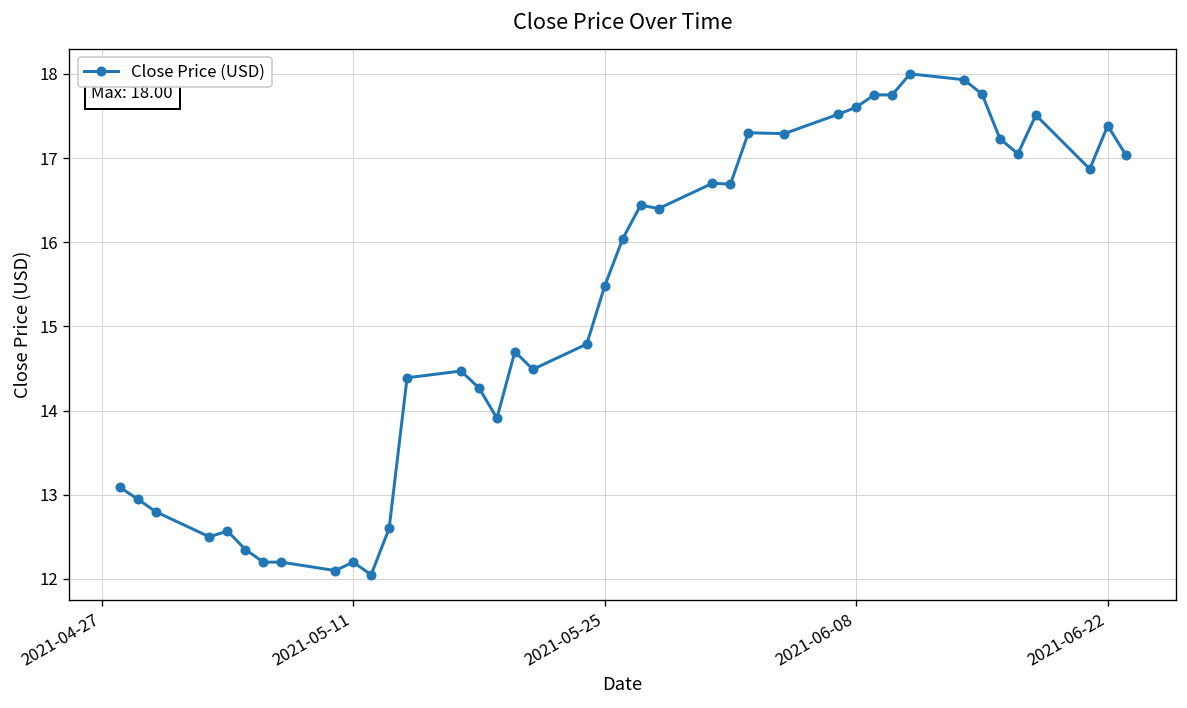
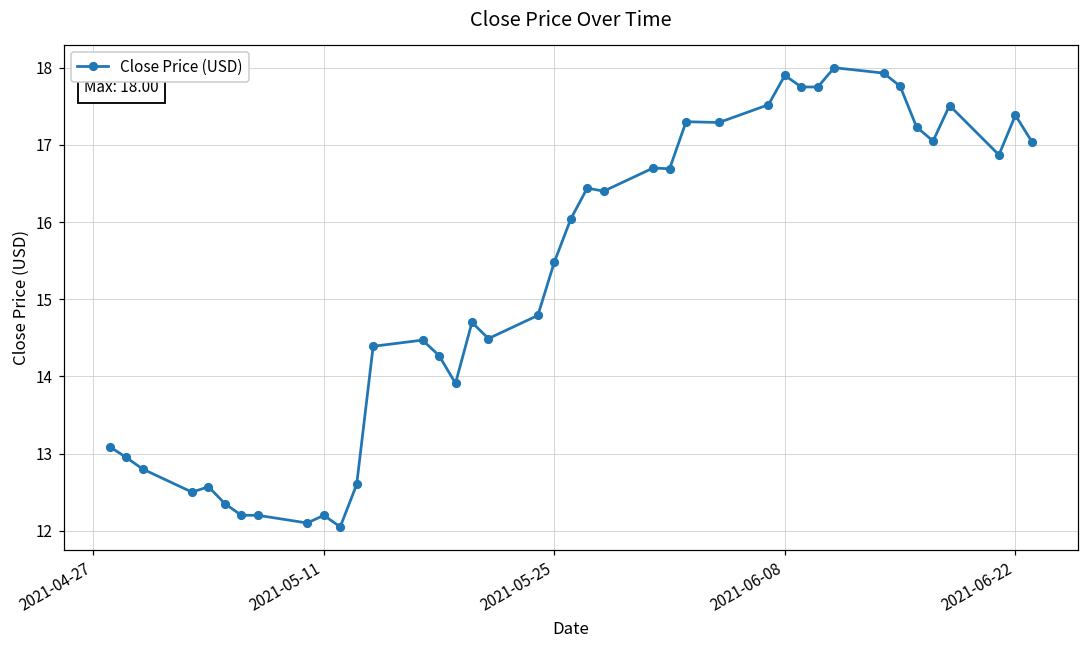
  {
    "2021-05-11": 12.2,
    "2021-05-25": 15.5,
-   "2021-06-08": 17.6,
+   "2021-06-08": 17.9,
    "2021-06-22": 17.4
  }
